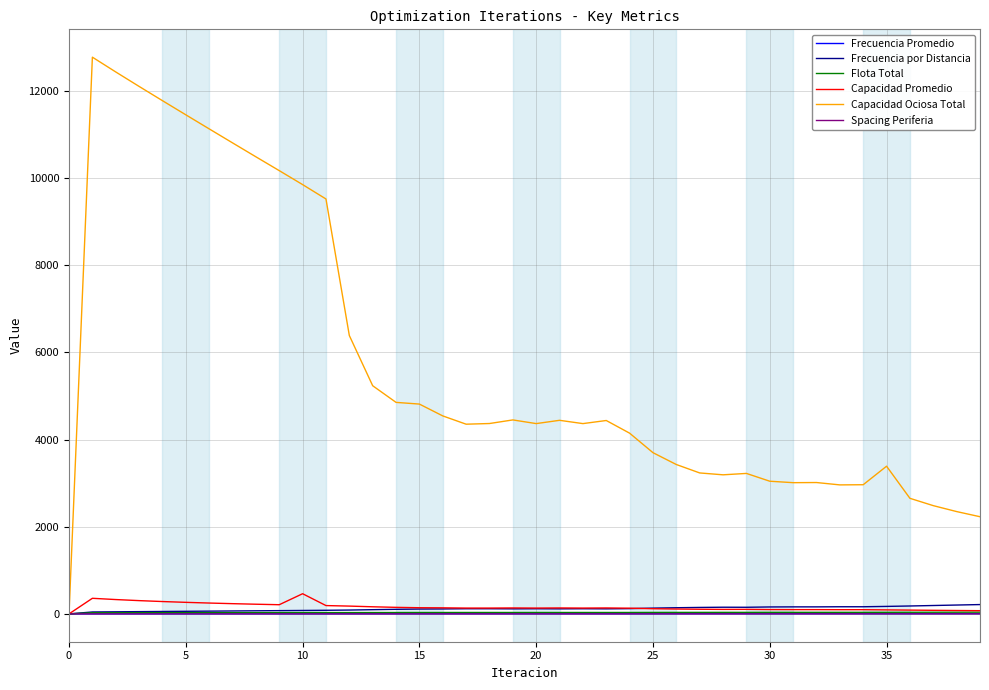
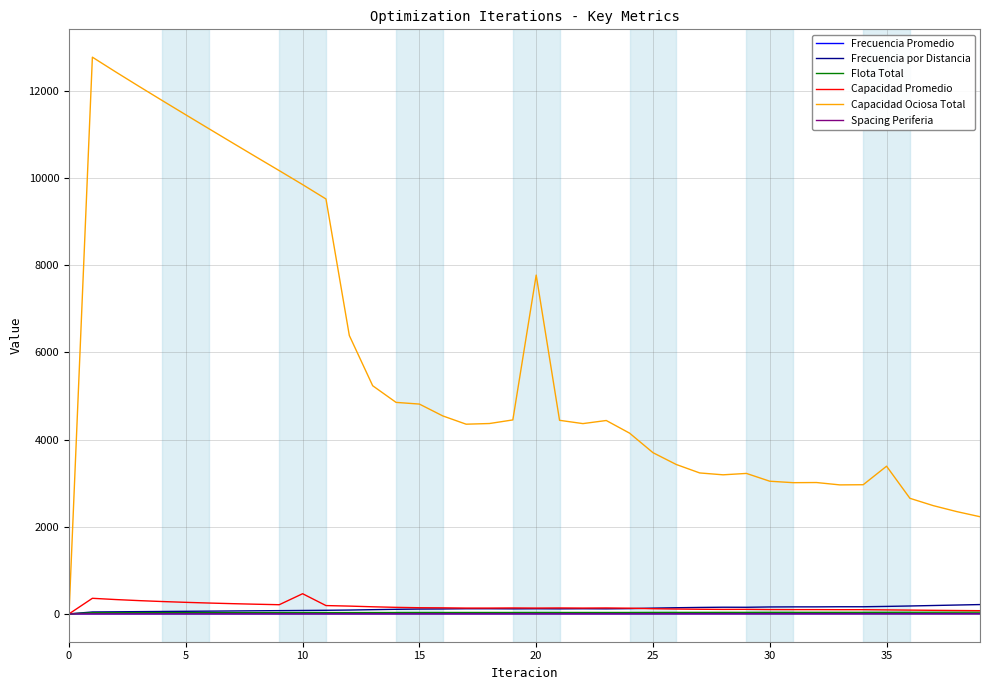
  {
    "Frecuencia por Distancia": {
      "30": 200,
      "35": 200
    },
    "Capacidad Promedio": {
      "5": 300,
      "10": 500,
      "30": 100
    },
    "Capacidad Ociosa Total": {
      "5": 11500,
      "10": 9900,
      "15": 4800,
-     "20": 4400,
+     "20": 7800,
      "25": 3700,
      "30": 3000,
      "35": 3400
    }
  }
